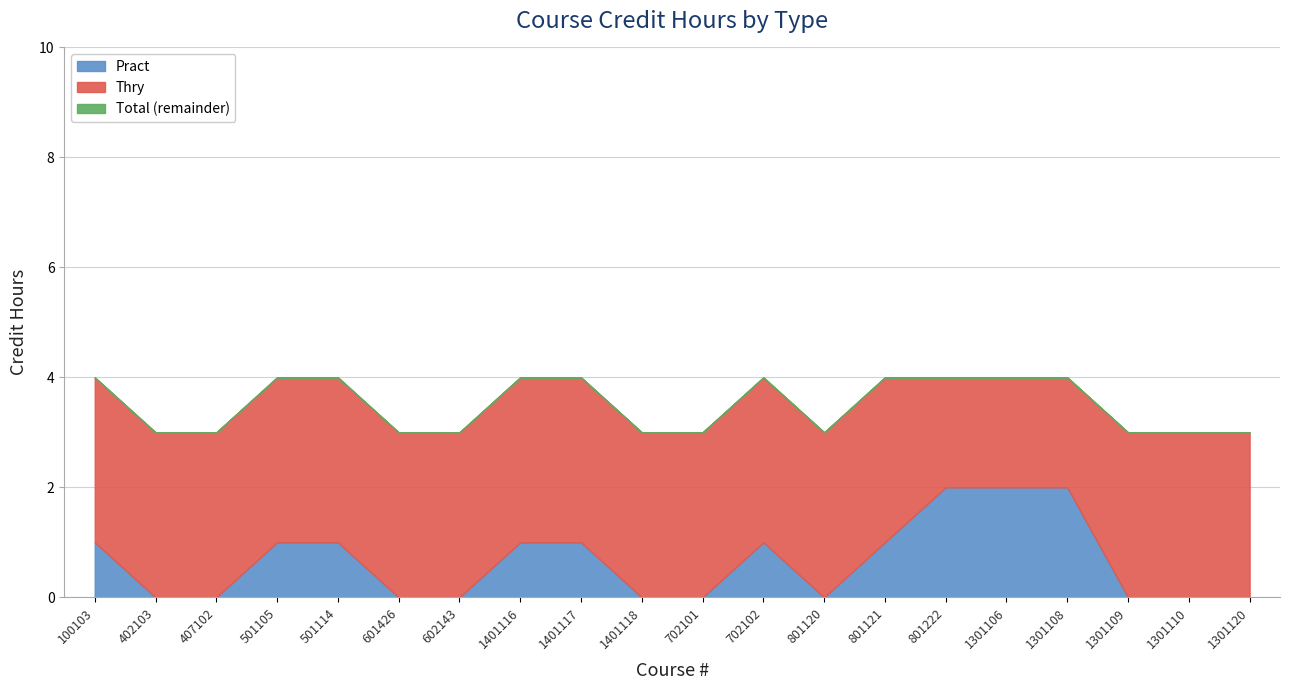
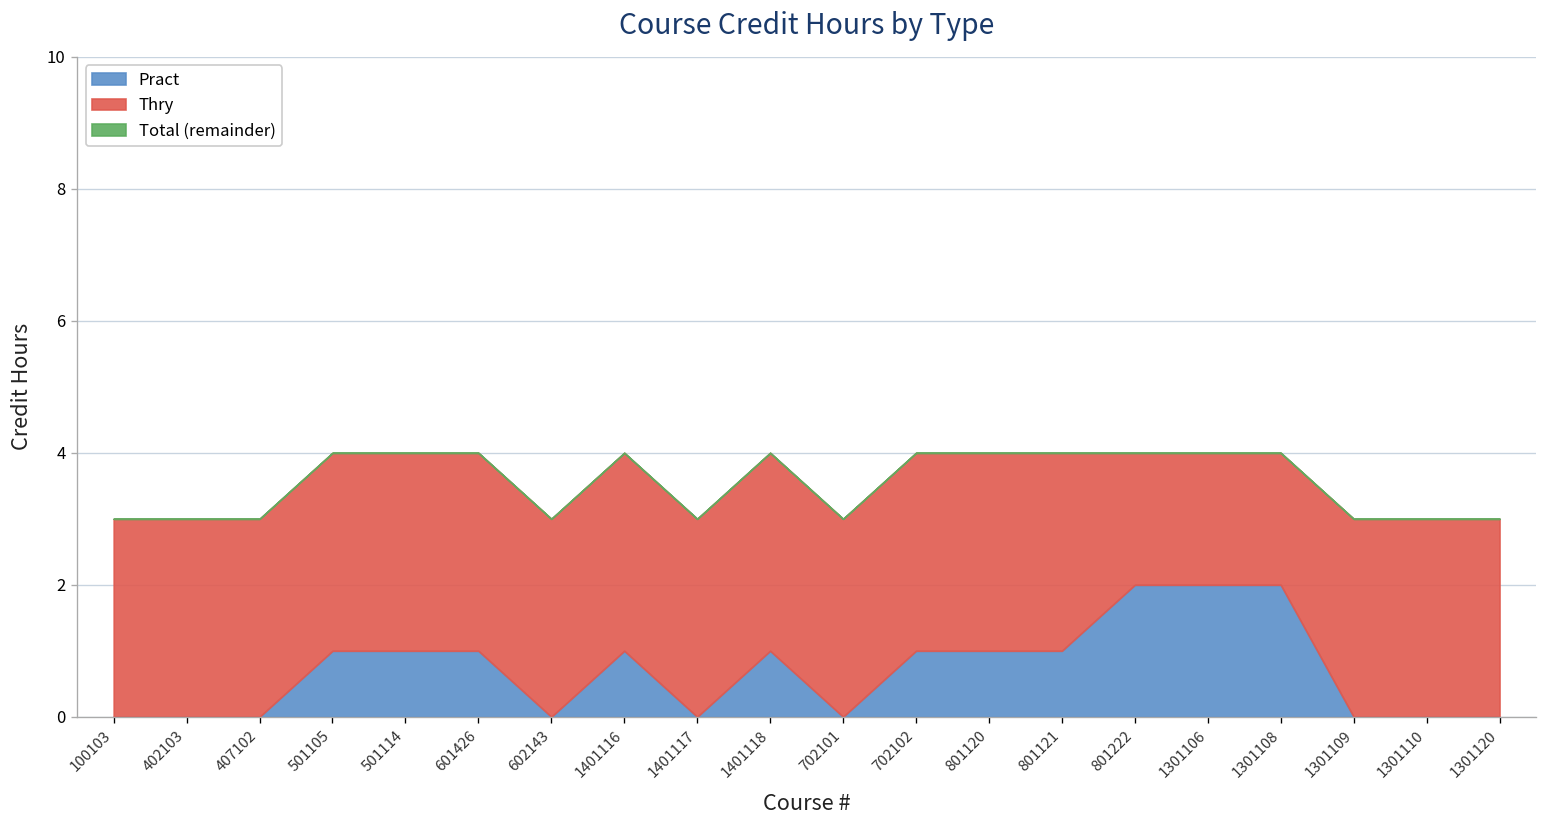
  {
    "Pract": {
-     "100103": 1,
+     "100103": 0,
      "402103": 0,
      "407102": 0,
      "501105": 1,
      "501114": 1,
-     "601426": 0,
+     "601426": 1,
      "602143": 0,
      "1401116": 1,
-     "1401117": 1,
-     "1401118": 0,
+     "1401117": 0,
+     "1401118": 1,
      "702101": 0,
      "702102": 1,
-     "801120": 0,
+     "801120": 1,
      "801121": 1,
      "801222": 2,
      "1301106": 2,
      "1301108": 2,
      "1301109": 0,
      "1301110": 0,
      "1301120": 0
    }
  }
